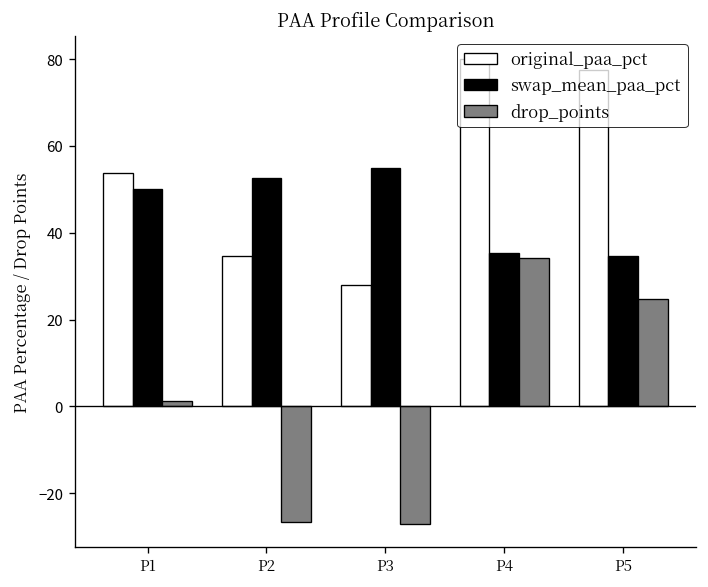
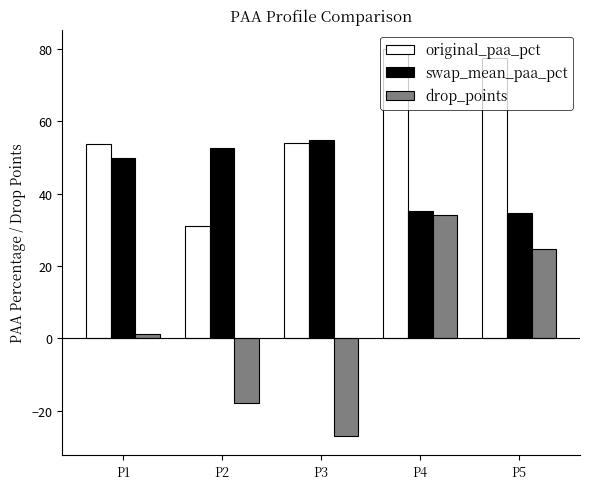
  {
    "original_paa_pct": {
      "P1": 54,
-     "P2": 35,
-     "P3": 28
+     "P2": 31,
+     "P3": 54
    },
    "swap_mean_paa_pct": {
      "P1": 50,
      "P2": 53,
      "P3": 55,
      "P4": 35,
      "P5": 35
    },
    "drop_points": {
      "P1": 1,
-     "P2": -27,
+     "P2": -18,
      "P3": -27,
      "P4": 34,
      "P5": 25
    }
  }
